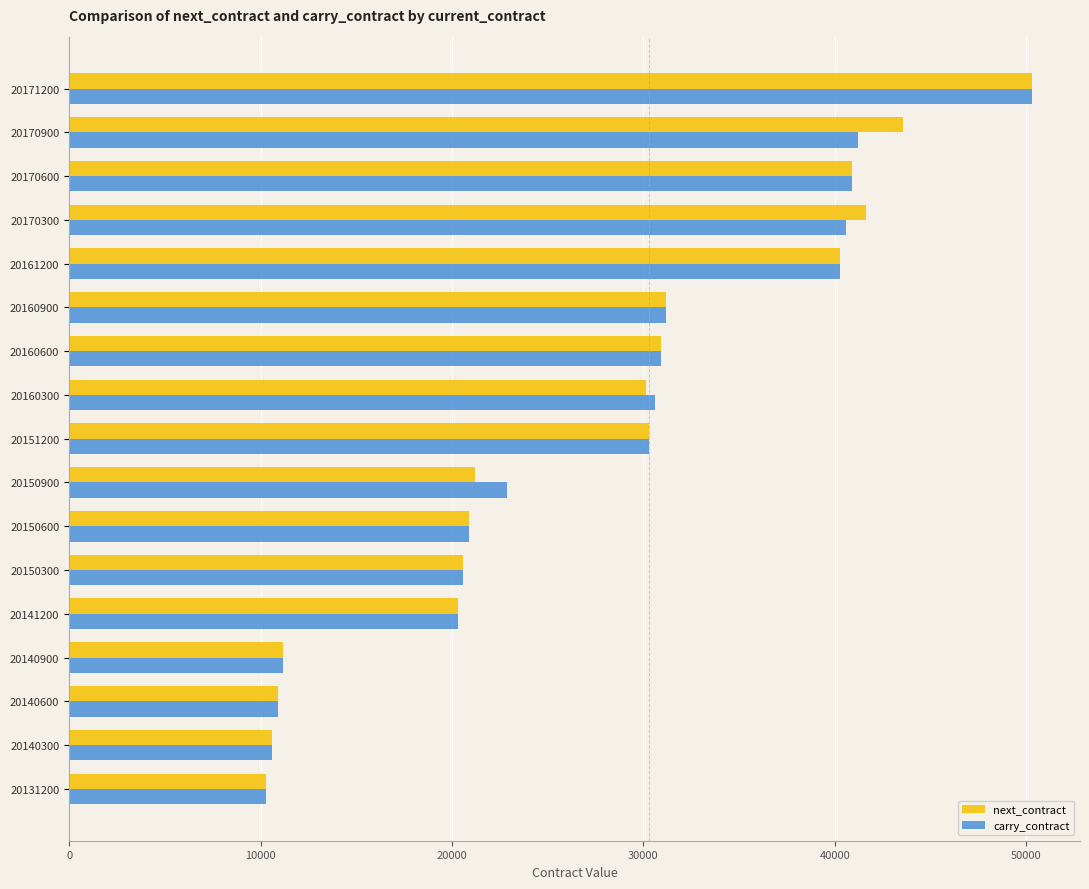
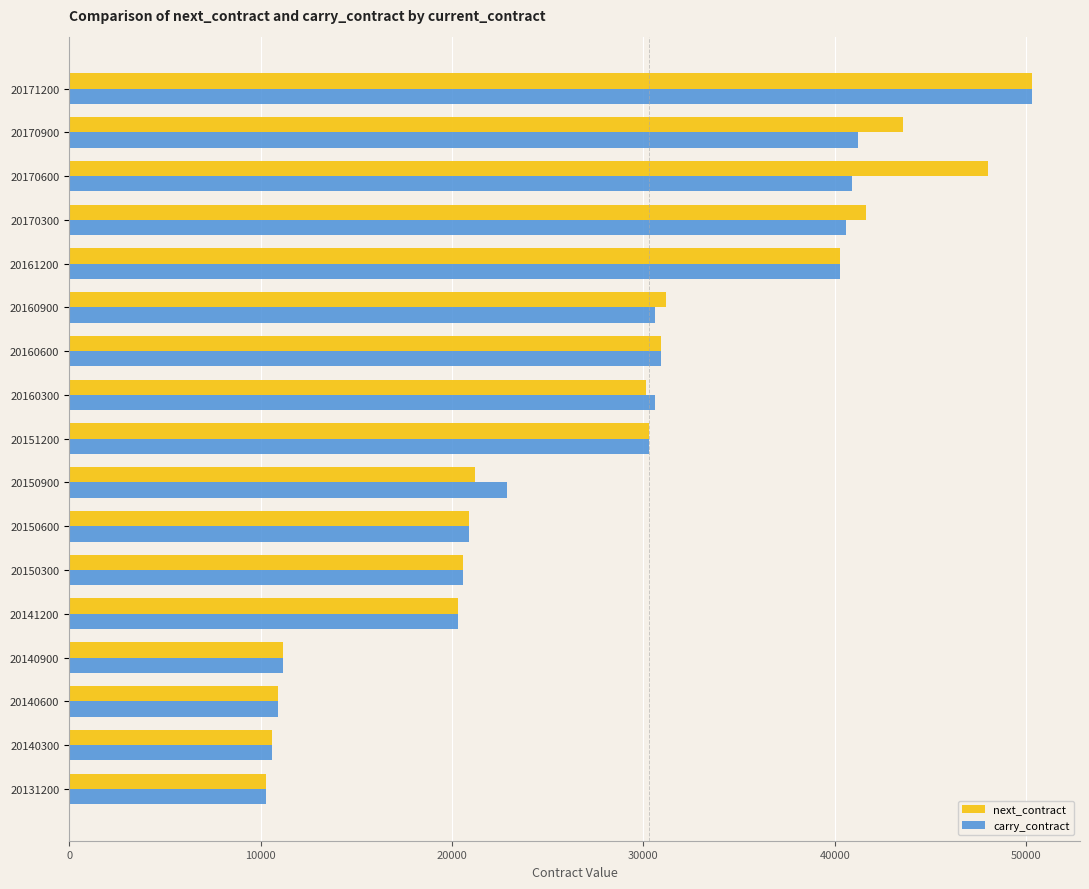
  {
    "next_contract": {
      "20171200": 50300,
      "20170900": 43600,
-     "20170600": 40900,
+     "20170600": 48000,
      "20170300": 41700,
      "20161200": 40300,
      "20160900": 31200,
      "20160600": 30900,
      "20160300": 30100,
      "20151200": 30300,
      "20150900": 21200,
      "20150600": 20900,
      "20150300": 20600,
      "20141200": 20300,
      "20140900": 11200,
      "20140600": 10900,
      "20140300": 10600,
      "20131200": 10300
    },
    "carry_contract": {
      "20171200": 50300,
      "20170900": 41200,
      "20170600": 40900,
      "20170300": 40600,
      "20161200": 40300,
-     "20160900": 31200,
+     "20160900": 30600,
      "20160600": 30900,
      "20160300": 30600,
      "20151200": 30300,
      "20150900": 22900,
      "20150600": 20900,
      "20150300": 20600,
      "20141200": 20300,
      "20140900": 11200,
      "20140600": 10900,
      "20140300": 10600,
      "20131200": 10300
    }
  }
